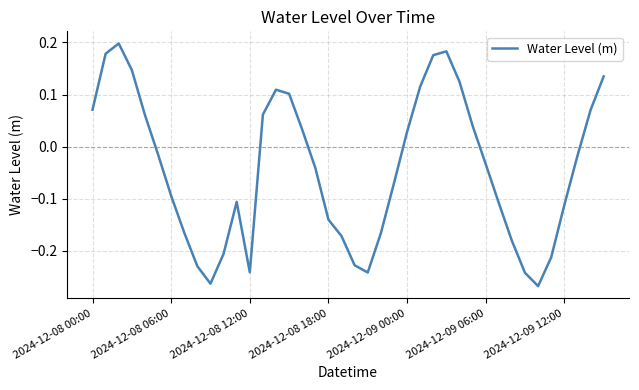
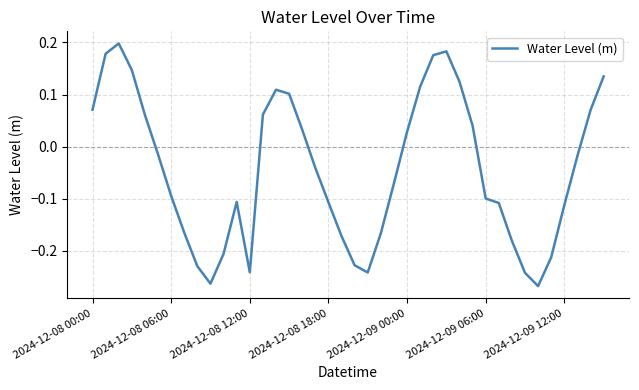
  {
    "2024-12-08 00:00": 0.07,
    "2024-12-08 06:00": -0.09,
    "2024-12-08 12:00": -0.24,
-   "2024-12-08 18:00": -0.14,
+   "2024-12-08 18:00": -0.11,
    "2024-12-09 00:00": 0.03,
-   "2024-12-09 06:00": -0.03,
+   "2024-12-09 06:00": -0.10,
    "2024-12-09 12:00": -0.11
  }
